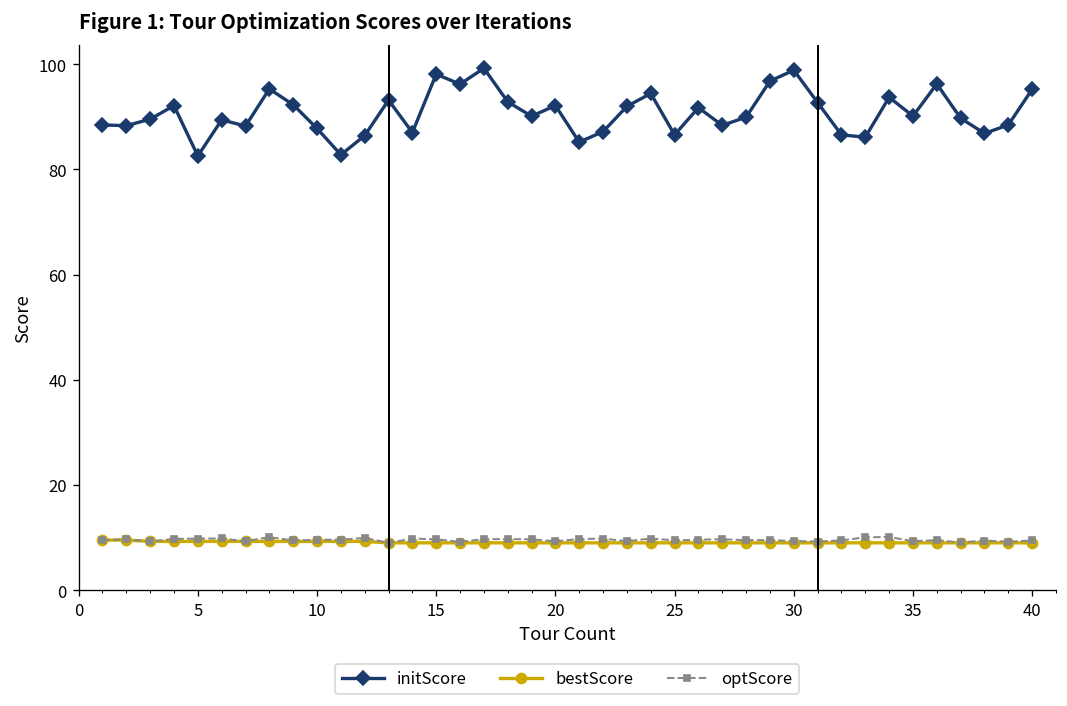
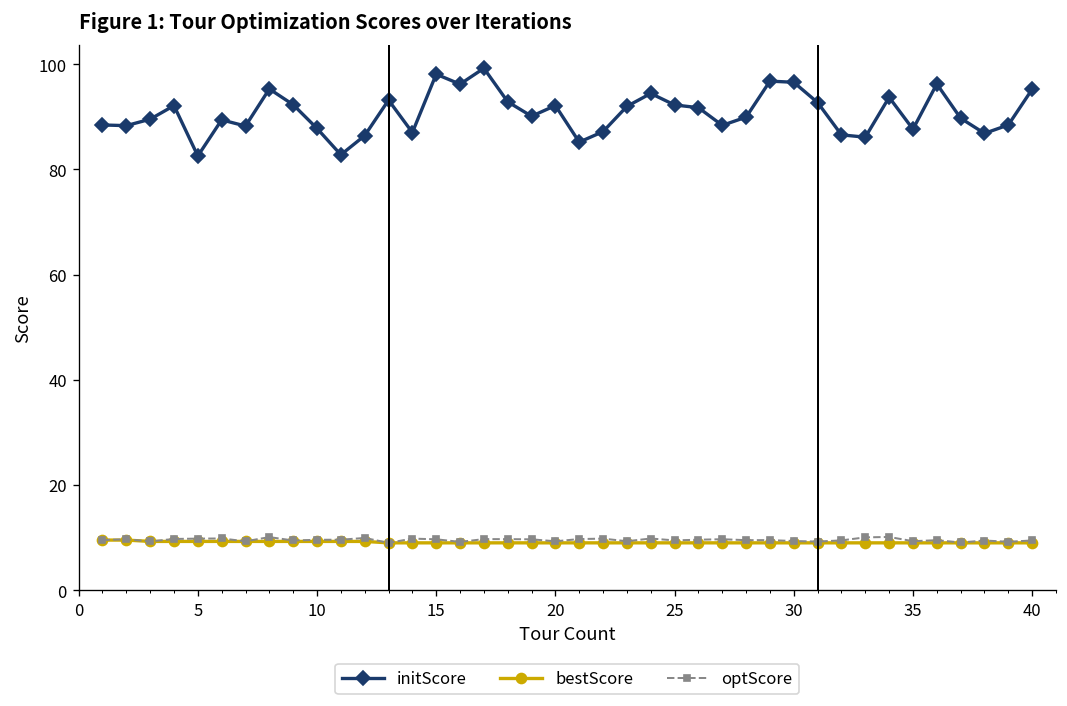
  {
    "initScore": {
      "5": 83,
      "10": 88,
      "15": 98,
      "20": 92,
-     "25": 87,
-     "30": 99,
-     "35": 90,
+     "25": 92,
+     "30": 97,
+     "35": 88,
      "40": 95
    },
    "bestScore": {
      "15": 9
    },
    "optScore": {
      "15": 10
    }
  }
